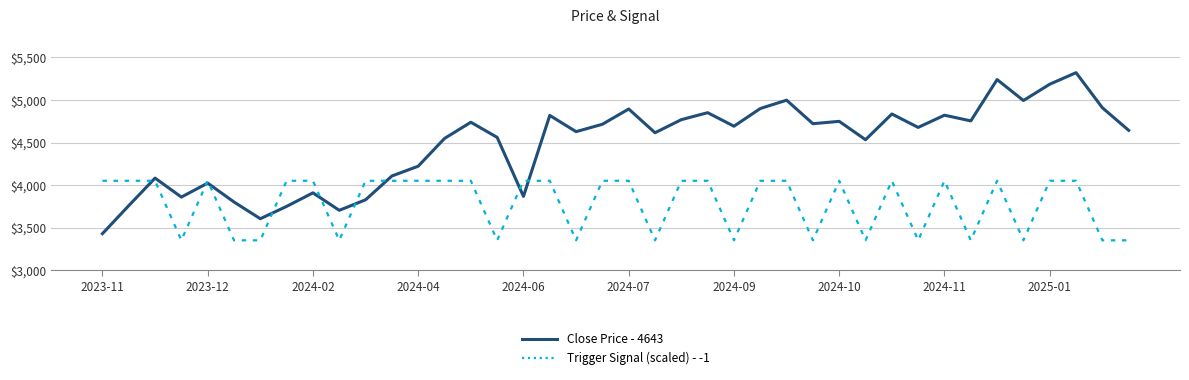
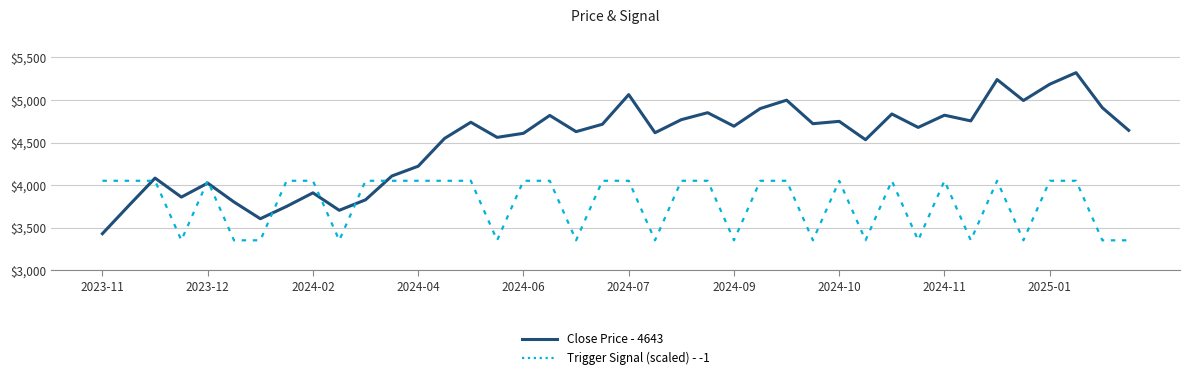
  {
    "Close Price - 4643": {
      "2023-11": "$3,400",
      "2024-02": "$3,900",
      "2024-04": "$4,200",
-     "2024-06": "$3,900",
-     "2024-07": "$4,900",
+     "2024-06": "$4,600",
+     "2024-07": "$5,100",
      "2024-09": "$4,700",
      "2024-10": "$4,700",
      "2024-11": "$4,800",
      "2025-01": "$5,200"
    },
    "Trigger Signal (scaled) - -1": {
      "2023-11": "$4,100",
      "2024-02": "$4,100",
      "2024-04": "$4,100",
      "2024-06": "$4,100",
      "2024-07": "$4,100",
      "2024-09": "$3,400",
      "2024-10": "$4,100",
      "2024-11": "$4,100",
      "2025-01": "$4,100"
    }
  }
